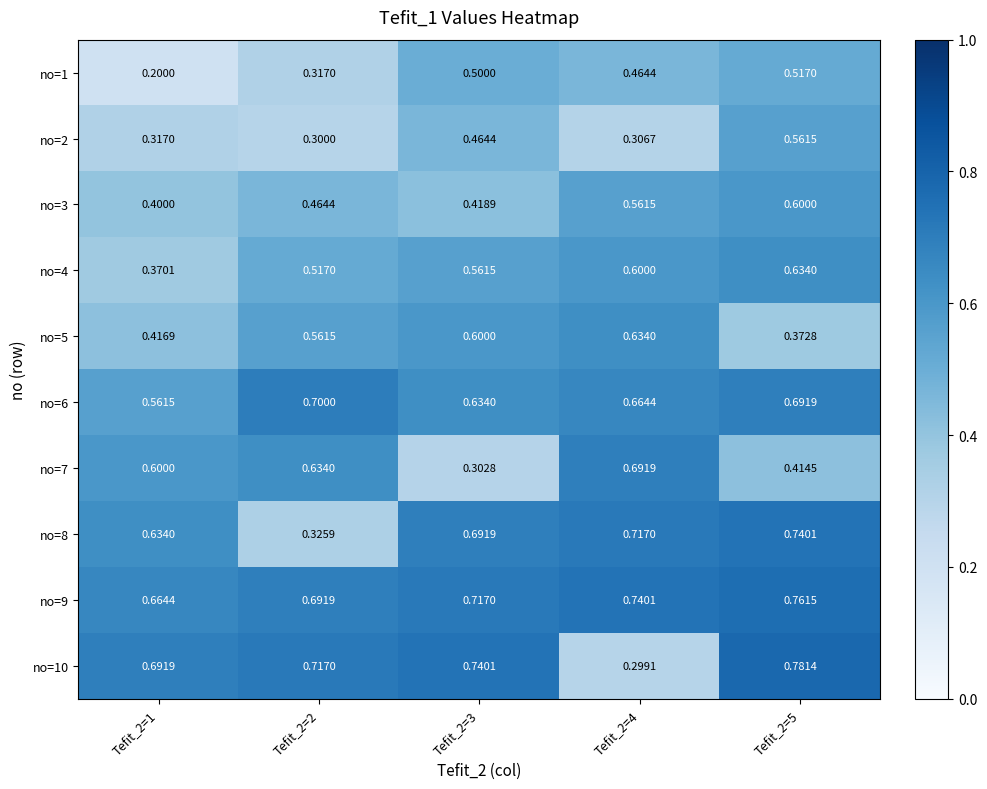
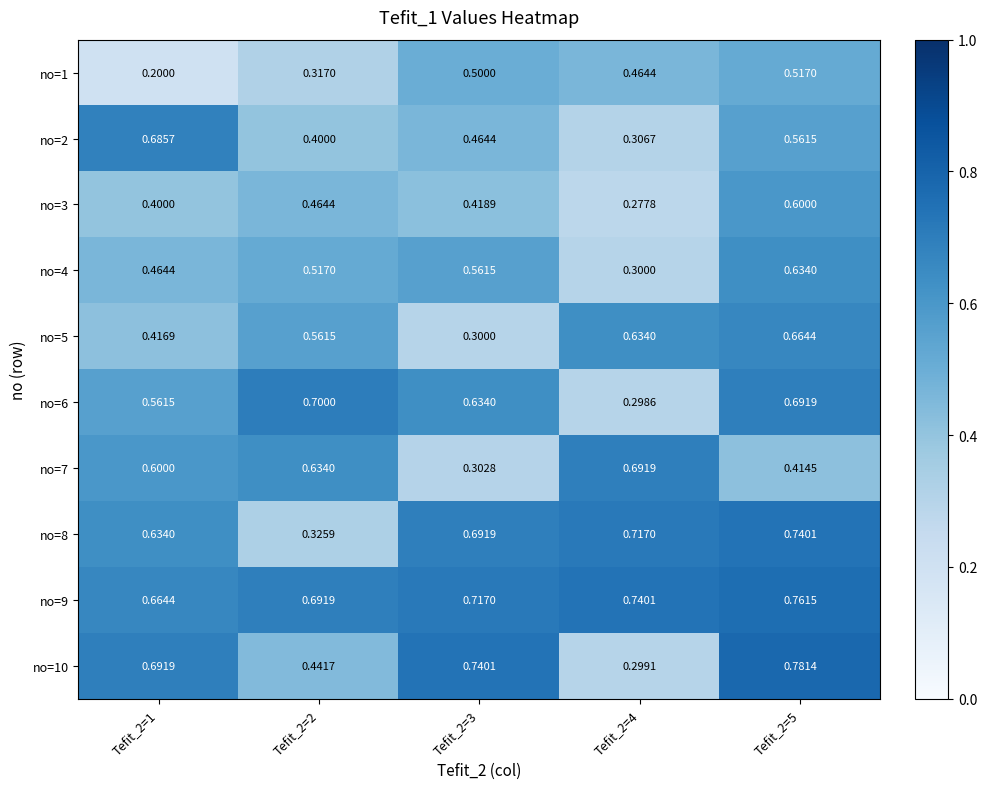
  {
    "no=1": {
      "Tefit_2=1": 0.2000,
      "Tefit_2=2": 0.3170,
      "Tefit_2=3": 0.5000,
      "Tefit_2=4": 0.4644,
      "Tefit_2=5": 0.5170
    },
    "no=2": {
-     "Tefit_2=1": 0.3170,
-     "Tefit_2=2": 0.3000,
+     "Tefit_2=1": 0.6857,
+     "Tefit_2=2": 0.4000,
      "Tefit_2=3": 0.4644,
      "Tefit_2=4": 0.3067,
      "Tefit_2=5": 0.5615
    },
    "no=3": {
      "Tefit_2=1": 0.4000,
      "Tefit_2=2": 0.4644,
      "Tefit_2=3": 0.4189,
-     "Tefit_2=4": 0.5615,
+     "Tefit_2=4": 0.2778,
      "Tefit_2=5": 0.6000
    },
    "no=4": {
-     "Tefit_2=1": 0.3701,
+     "Tefit_2=1": 0.4644,
      "Tefit_2=2": 0.5170,
      "Tefit_2=3": 0.5615,
-     "Tefit_2=4": 0.6000,
+     "Tefit_2=4": 0.3000,
      "Tefit_2=5": 0.6340
    },
    "no=5": {
      "Tefit_2=1": 0.4169,
      "Tefit_2=2": 0.5615,
-     "Tefit_2=3": 0.6000,
+     "Tefit_2=3": 0.3000,
      "Tefit_2=4": 0.6340,
-     "Tefit_2=5": 0.3728
+     "Tefit_2=5": 0.6644
    },
    "no=6": {
      "Tefit_2=1": 0.5615,
      "Tefit_2=2": 0.7000,
      "Tefit_2=3": 0.6340,
-     "Tefit_2=4": 0.6644,
+     "Tefit_2=4": 0.2986,
      "Tefit_2=5": 0.6919
    },
    "no=7": {
      "Tefit_2=1": 0.6000,
      "Tefit_2=2": 0.6340,
      "Tefit_2=3": 0.3028,
      "Tefit_2=4": 0.6919,
      "Tefit_2=5": 0.4145
    },
    "no=8": {
      "Tefit_2=1": 0.6340,
      "Tefit_2=2": 0.3259,
      "Tefit_2=3": 0.6919,
      "Tefit_2=4": 0.7170,
      "Tefit_2=5": 0.7401
    },
    "no=9": {
      "Tefit_2=1": 0.6644,
      "Tefit_2=2": 0.6919,
      "Tefit_2=3": 0.7170,
      "Tefit_2=4": 0.7401,
      "Tefit_2=5": 0.7615
    },
    "no=10": {
      "Tefit_2=1": 0.6919,
-     "Tefit_2=2": 0.7170,
+     "Tefit_2=2": 0.4417,
      "Tefit_2=3": 0.7401,
      "Tefit_2=4": 0.2991,
      "Tefit_2=5": 0.7814
    }
  }
